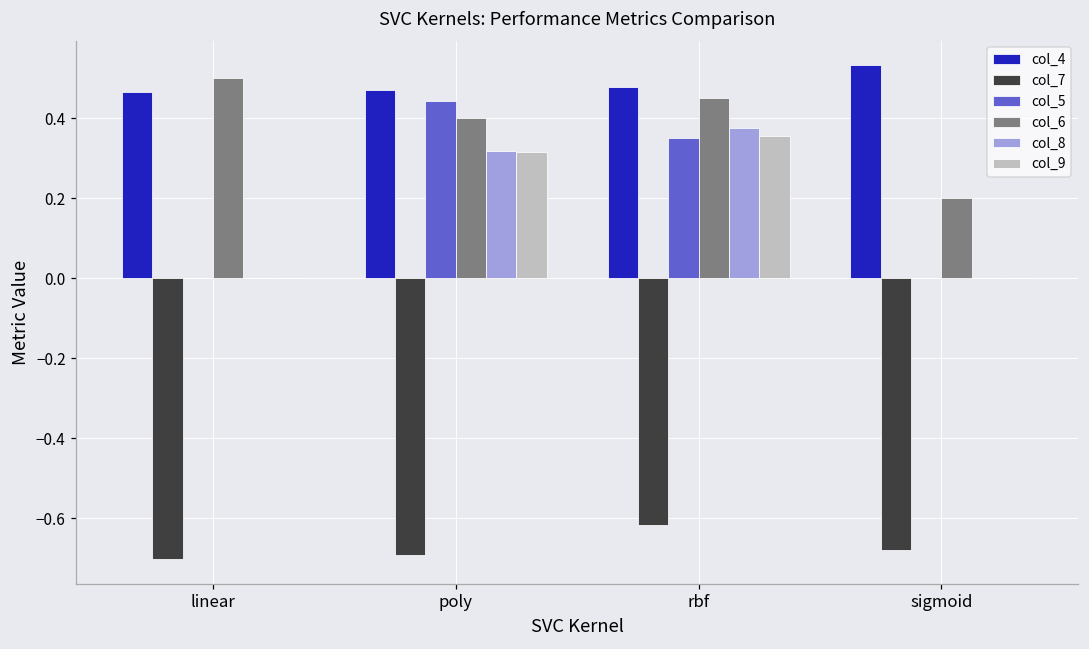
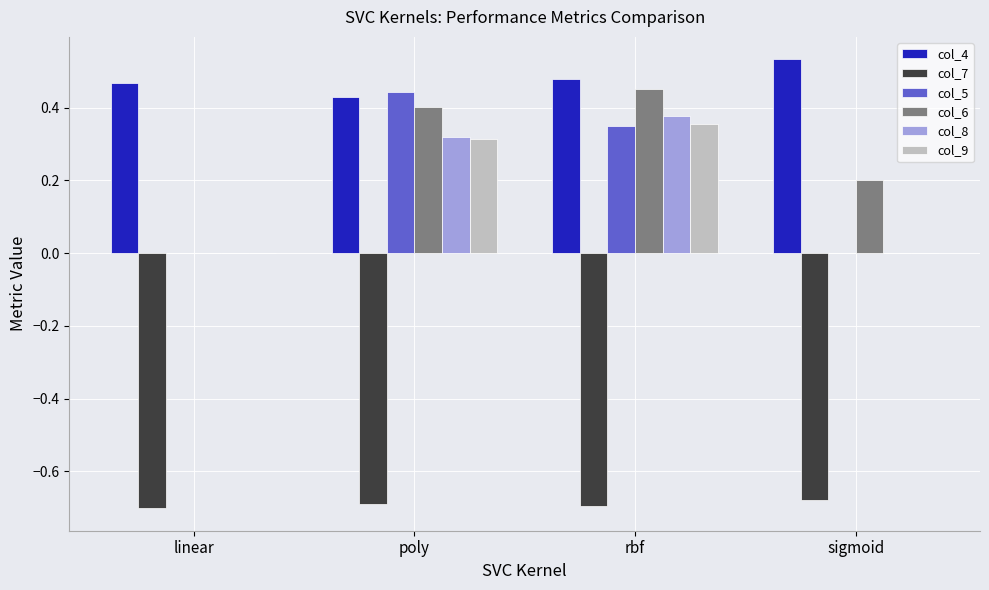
  {
    "col_4": {
      "linear": 0.47,
-     "poly": 0.47,
+     "poly": 0.43,
      "rbf": 0.48,
      "sigmoid": 0.53
    },
    "col_7": {
      "linear": -0.70,
      "poly": -0.69,
-     "rbf": -0.62,
+     "rbf": -0.70,
      "sigmoid": -0.68
    },
    "col_5": {
      "linear": 0.00,
      "poly": 0.44,
      "rbf": 0.35,
      "sigmoid": 0.00
    },
    "col_6": {
-     "linear": 0.5,
+     "linear": 0.0,
      "poly": 0.4,
      "rbf": 0.45,
      "sigmoid": 0.2
    }
  }
